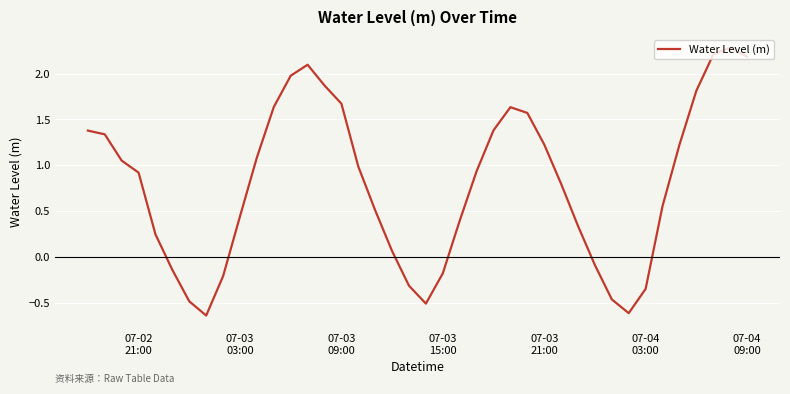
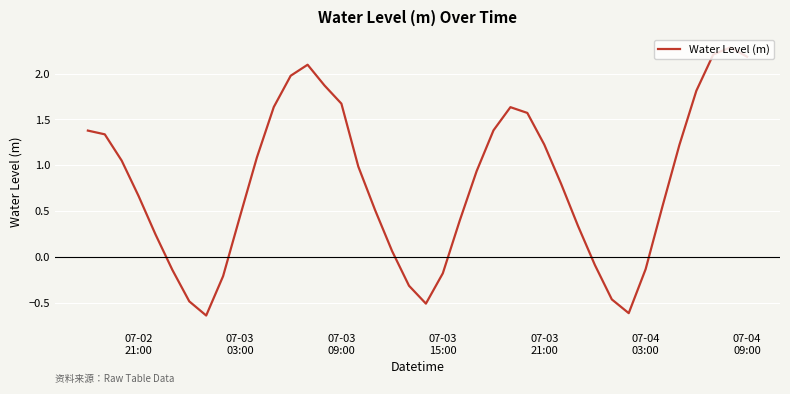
  {
-   "07-02 21:00": 0.9,
+   "07-02 21:00": 0.7,
    "07-03 03:00": 0.4,
    "07-03 09:00": 1.7,
    "07-03 15:00": -0.2,
    "07-03 21:00": 1.2,
-   "07-04 03:00": -0.4
+   "07-04 03:00": -0.1
  }
